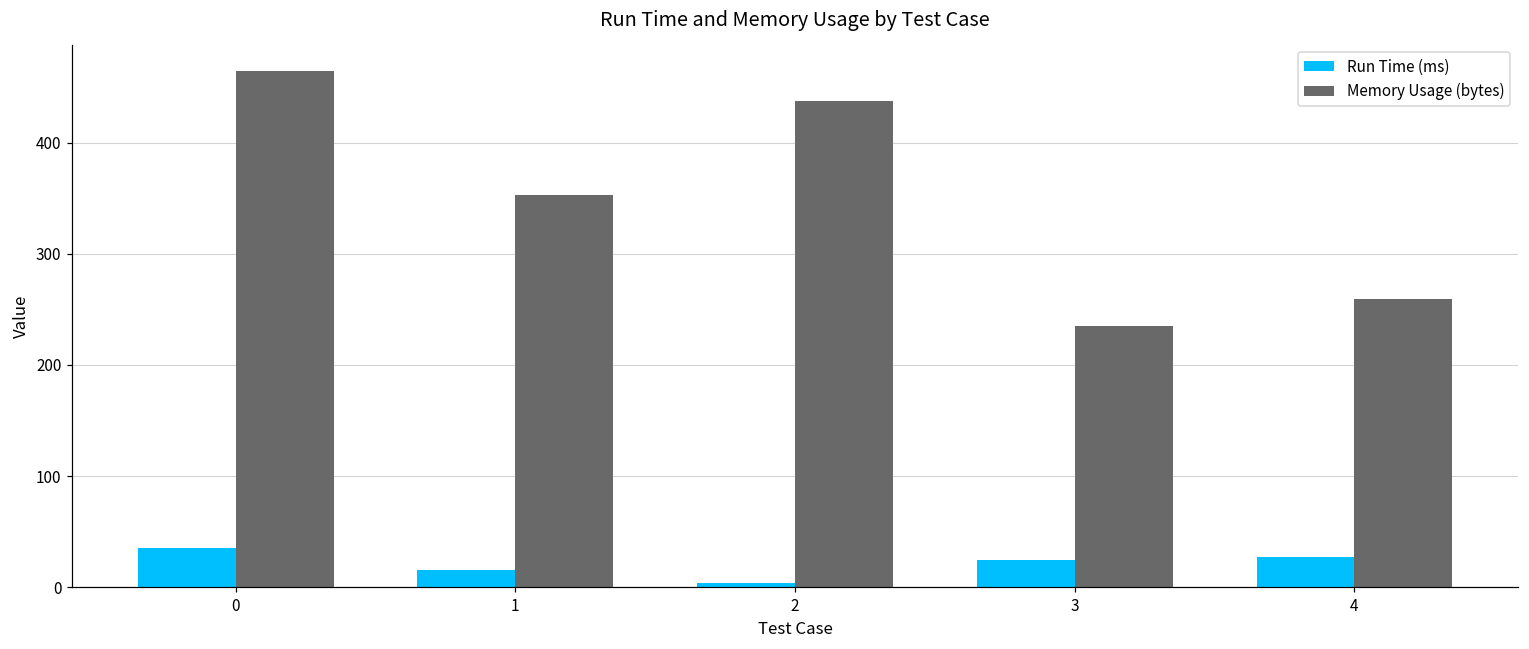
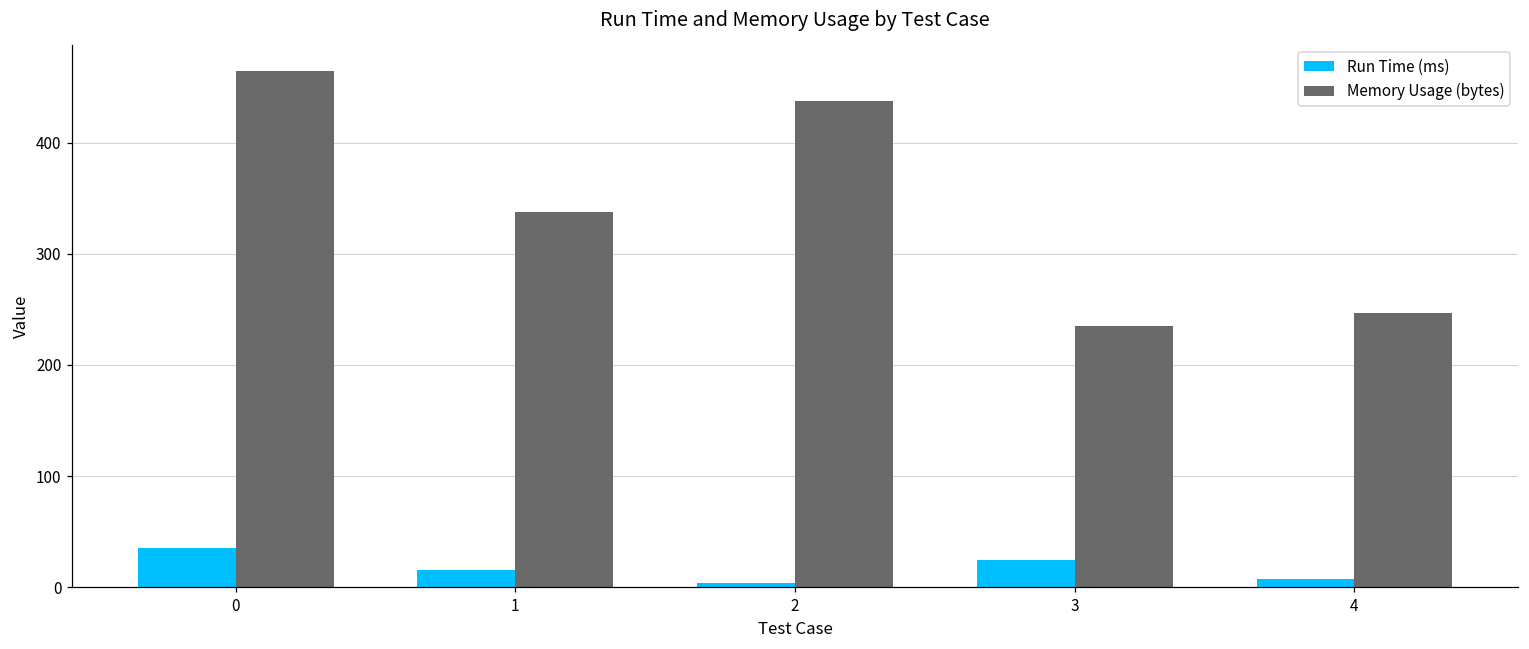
  {
    "Run Time (ms)": {
      "0": 35,
      "1": 15,
      "2": 4,
      "3": 24,
-     "4": 27
+     "4": 7
    },
    "Memory Usage (bytes)": {
      "0": 465,
-     "1": 353,
+     "1": 338,
      "2": 438,
      "3": 235,
-     "4": 259
+     "4": 247
    }
  }
